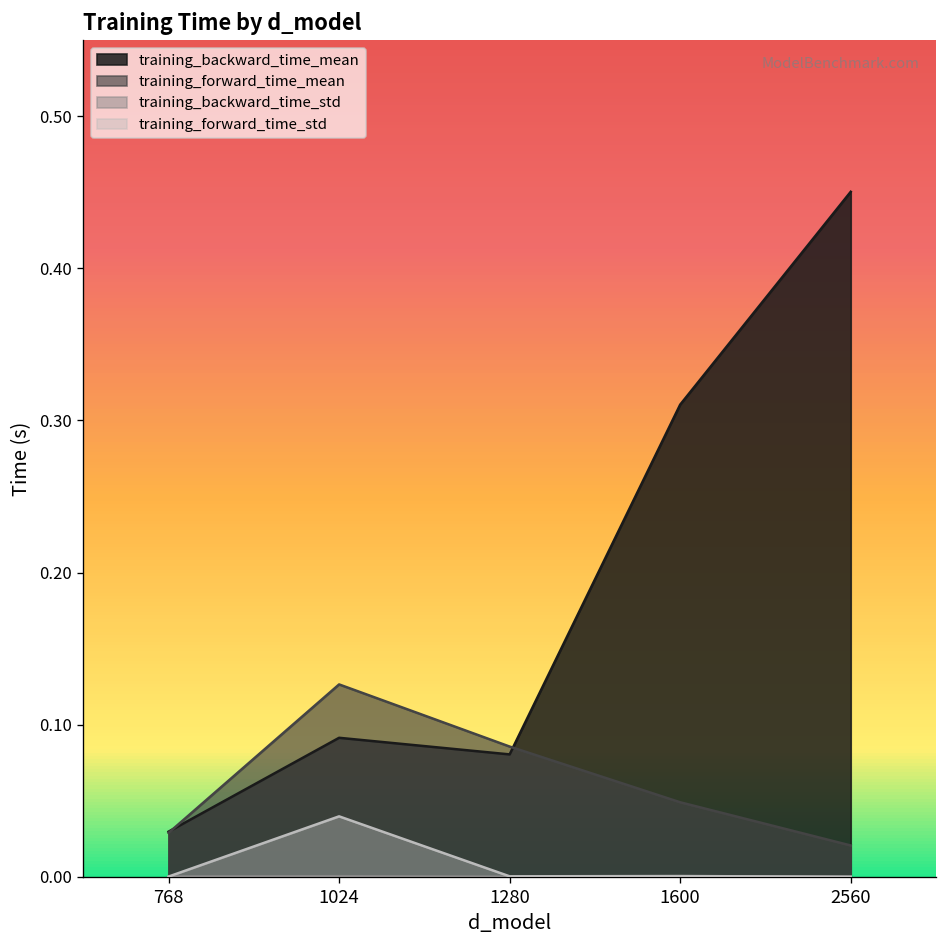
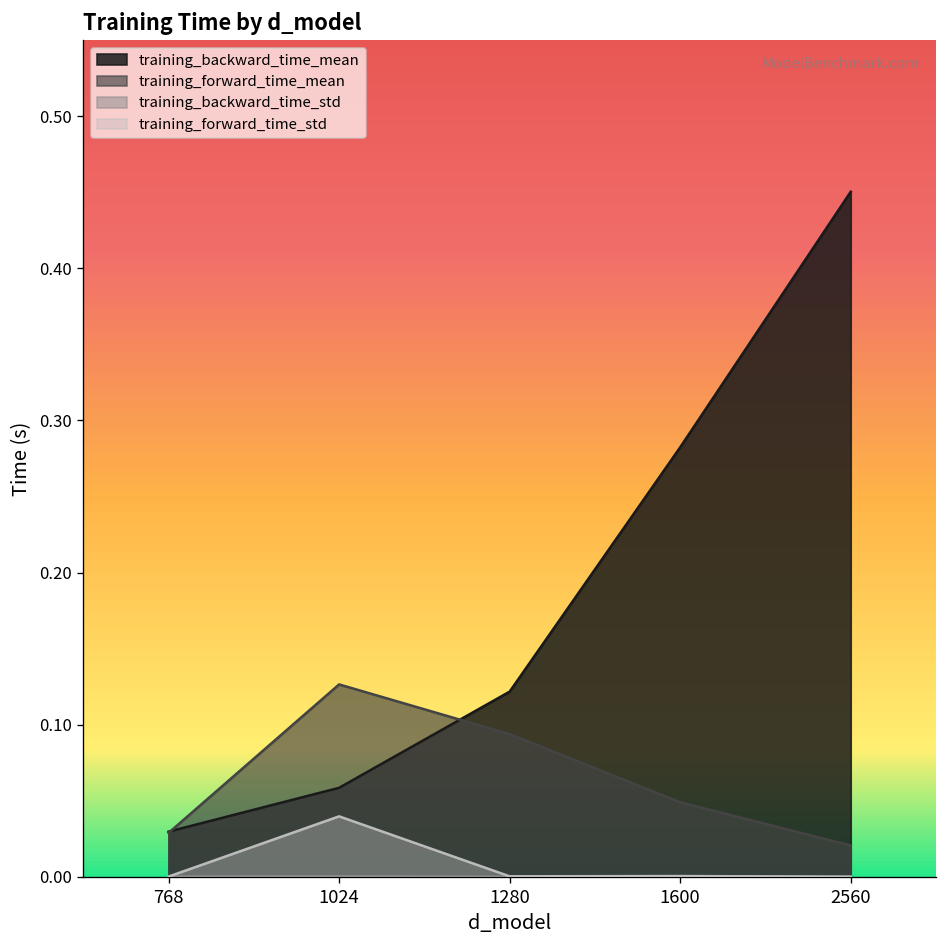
  {
    "training_backward_time_mean": {
-     "1024": 0.091,
-     "1280": 0.080,
-     "1600": 0.310,
+     "1024": 0.059,
+     "1280": 0.122,
+     "1600": 0.282,
      "2560": 0.450
    },
    "training_forward_time_mean": {
      "1024": 0.126,
-     "1280": 0.086,
+     "1280": 0.094,
      "1600": 0.049,
      "2560": 0.021
    },
    "training_backward_time_std": {
      "1024": 0.000
    },
    "training_forward_time_std": {
      "1024": 0.040
    }
  }
